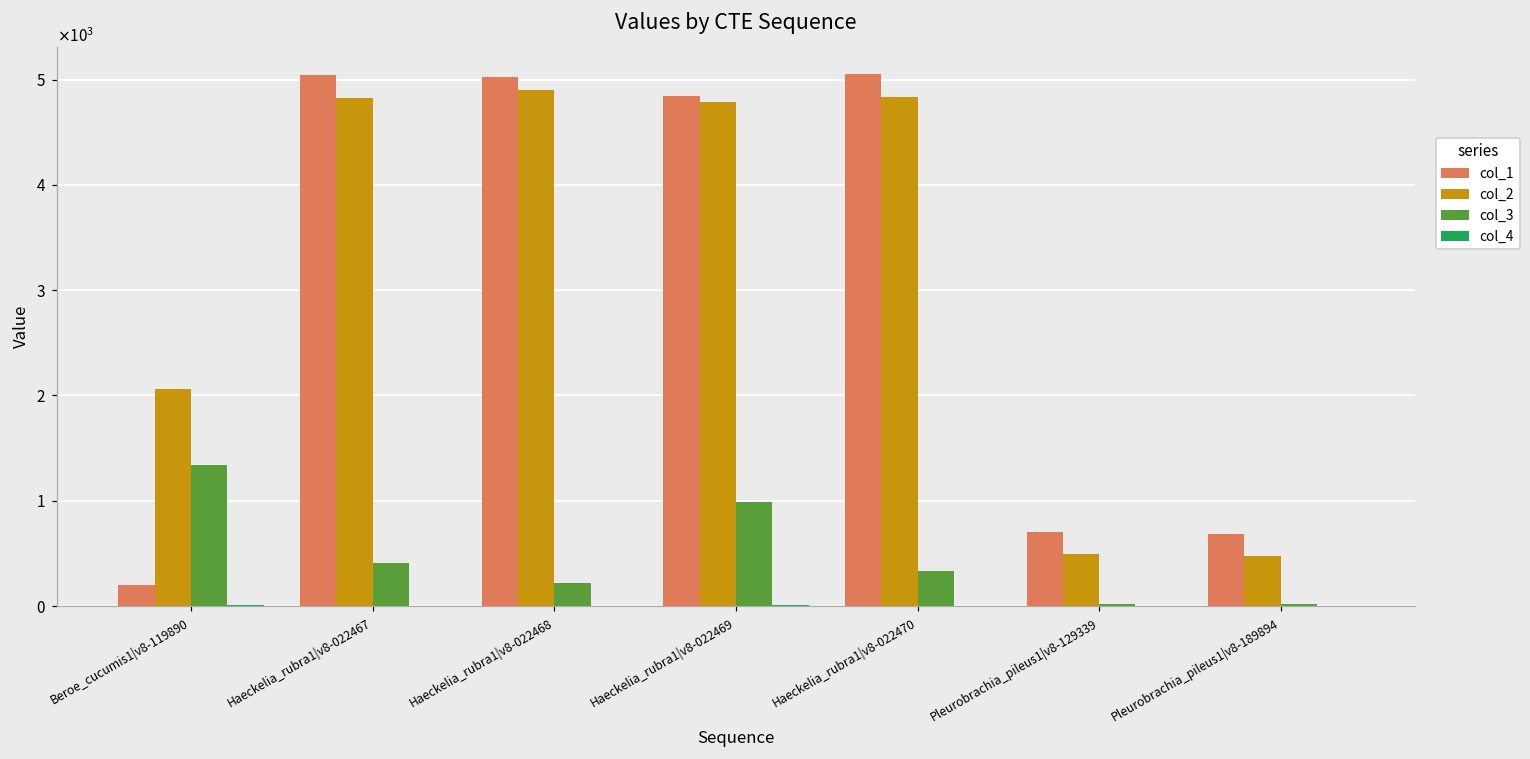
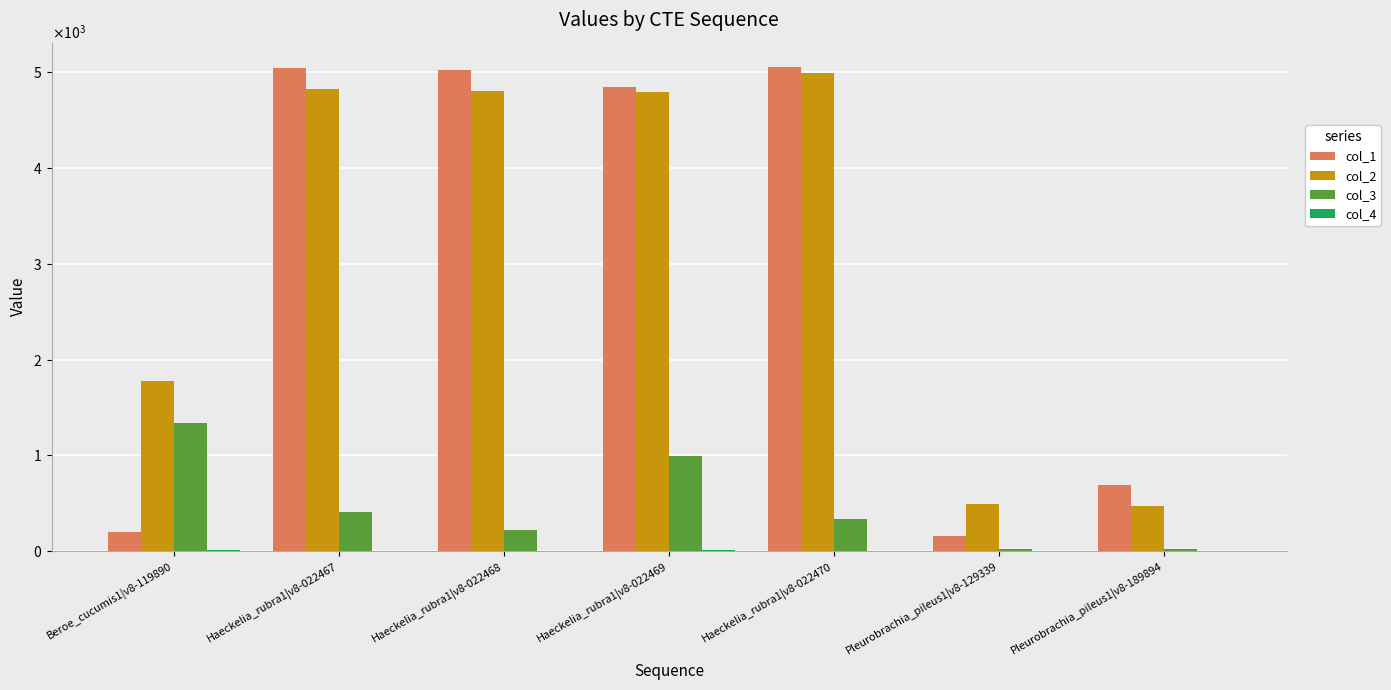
  {
    "col_1": {
      "Beroe_cucumis1|v8-119890": 200,
      "Haeckelia_rubra1|v8-022467": 5000,
      "Haeckelia_rubra1|v8-022468": 5000,
      "Haeckelia_rubra1|v8-022469": 4800,
      "Haeckelia_rubra1|v8-022470": 5100,
-     "Pleurobrachia_pileus1|v8-129339": 700,
+     "Pleurobrachia_pileus1|v8-129339": 200,
      "Pleurobrachia_pileus1|v8-189894": 700
    },
    "col_2": {
-     "Beroe_cucumis1|v8-119890": 2100,
+     "Beroe_cucumis1|v8-119890": 1800,
      "Haeckelia_rubra1|v8-022467": 4800,
-     "Haeckelia_rubra1|v8-022468": 4900,
+     "Haeckelia_rubra1|v8-022468": 4800,
      "Haeckelia_rubra1|v8-022469": 4800,
-     "Haeckelia_rubra1|v8-022470": 4800,
+     "Haeckelia_rubra1|v8-022470": 5000,
      "Pleurobrachia_pileus1|v8-129339": 500,
      "Pleurobrachia_pileus1|v8-189894": 500
    },
    "col_3": {
      "Beroe_cucumis1|v8-119890": 1300,
      "Haeckelia_rubra1|v8-022467": 400,
      "Haeckelia_rubra1|v8-022468": 200,
      "Haeckelia_rubra1|v8-022469": 1000,
      "Haeckelia_rubra1|v8-022470": 300
    }
  }
